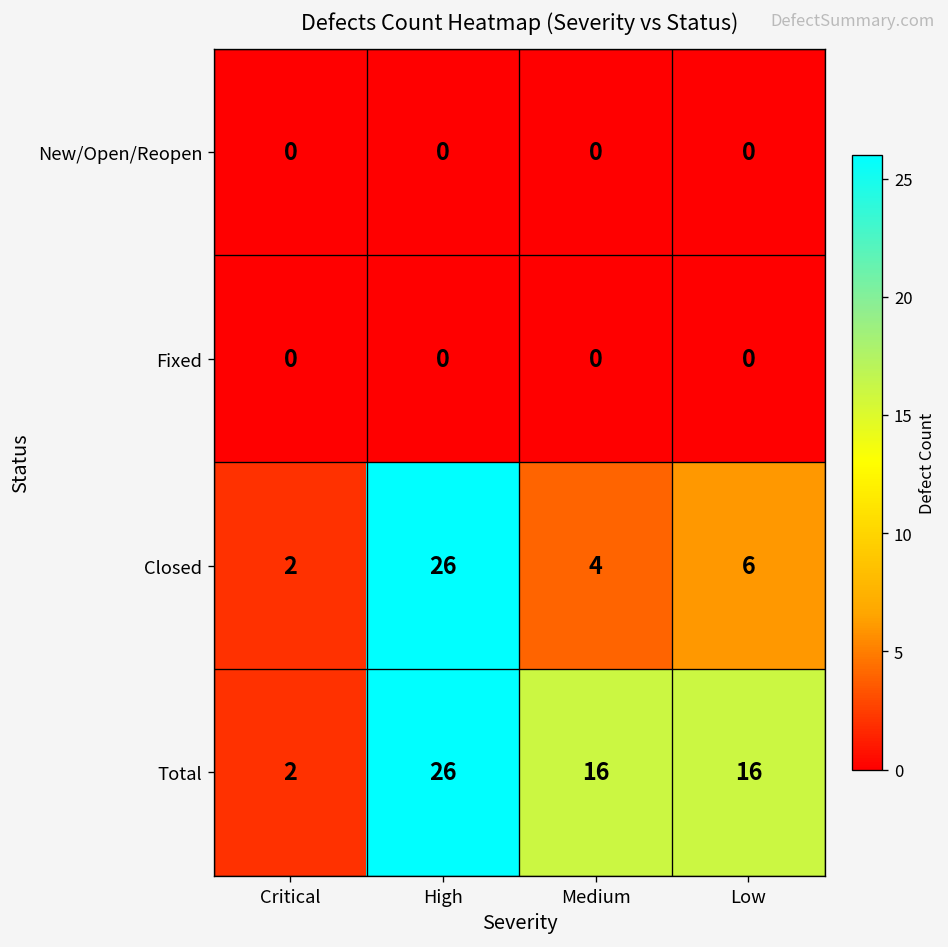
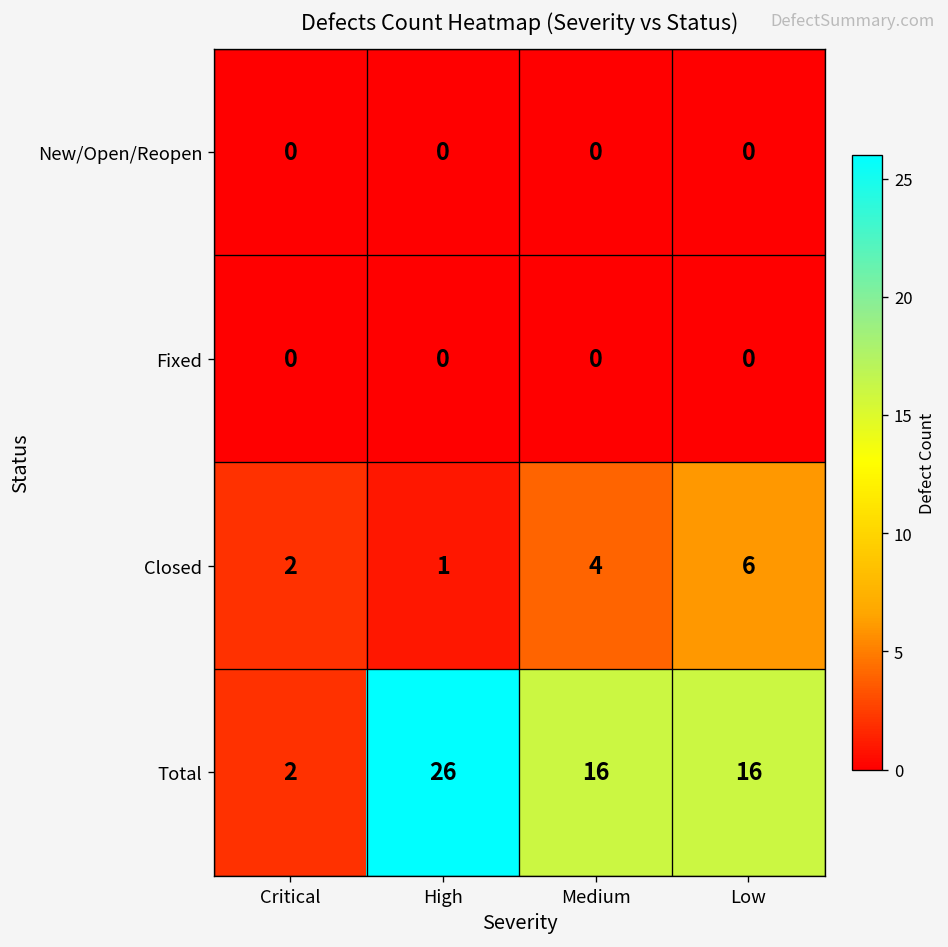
  {
    "New/Open/Reopen": {
      "Critical": 0,
      "High": 0,
      "Medium": 0,
      "Low": 0
    },
    "Fixed": {
      "Critical": 0,
      "High": 0,
      "Medium": 0,
      "Low": 0
    },
    "Closed": {
      "Critical": 2,
-     "High": 26,
+     "High": 1,
      "Medium": 4,
      "Low": 6
    },
    "Total": {
      "Critical": 2,
      "High": 26,
      "Medium": 16,
      "Low": 16
    }
  }
